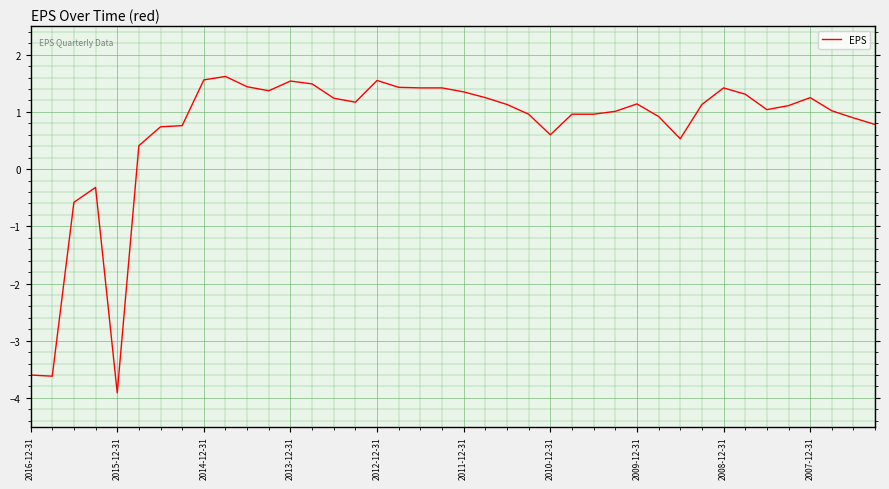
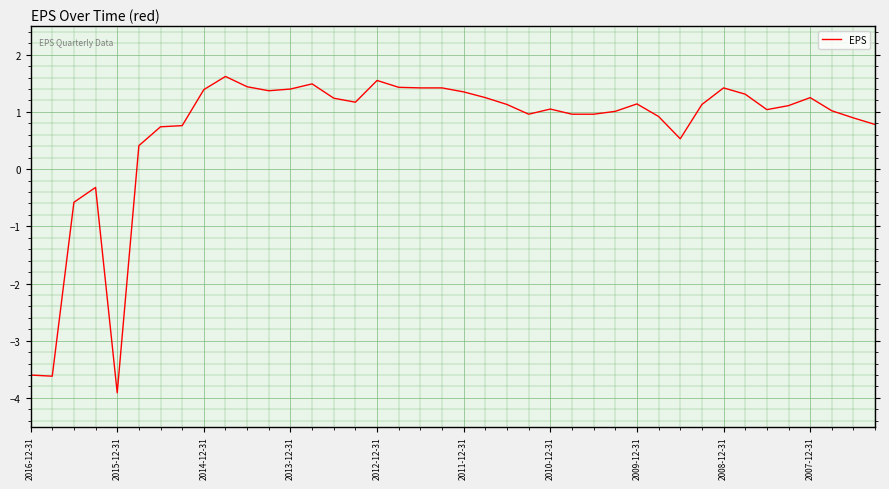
  {
    "2016-12-31": -3.6,
    "2015-12-31": -3.9,
-   "2014-12-31": 1.6,
-   "2013-12-31": 1.5,
+   "2014-12-31": 1.4,
+   "2013-12-31": 1.4,
    "2012-12-31": 1.6,
    "2011-12-31": 1.4,
-   "2010-12-31": 0.6,
+   "2010-12-31": 1.1,
    "2009-12-31": 1.1,
    "2008-12-31": 1.4,
    "2007-12-31": 1.3
  }
